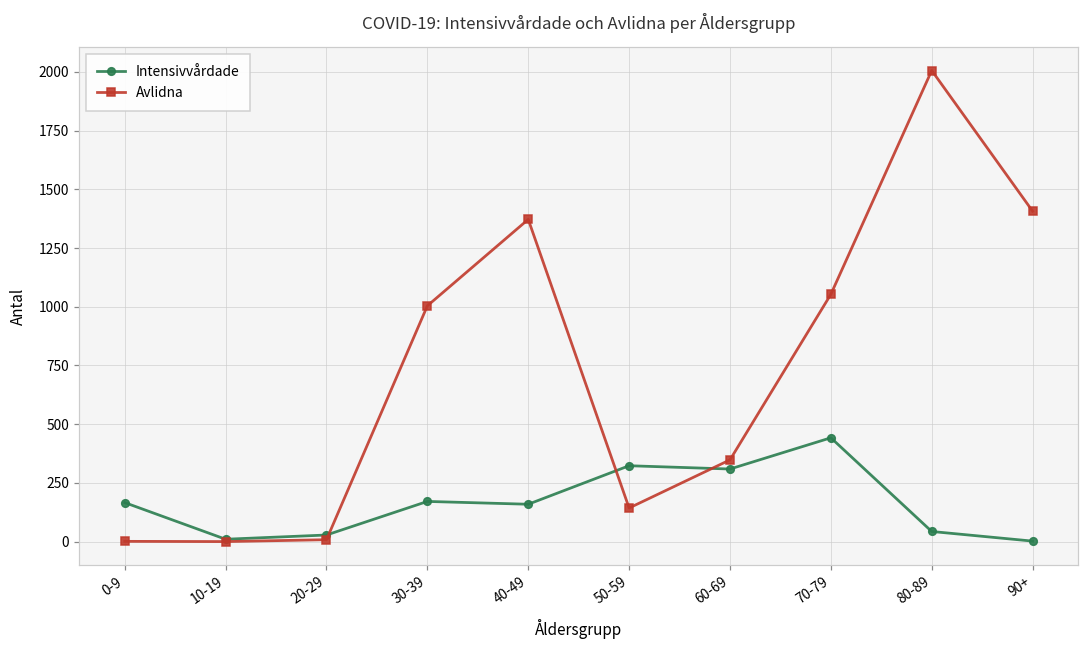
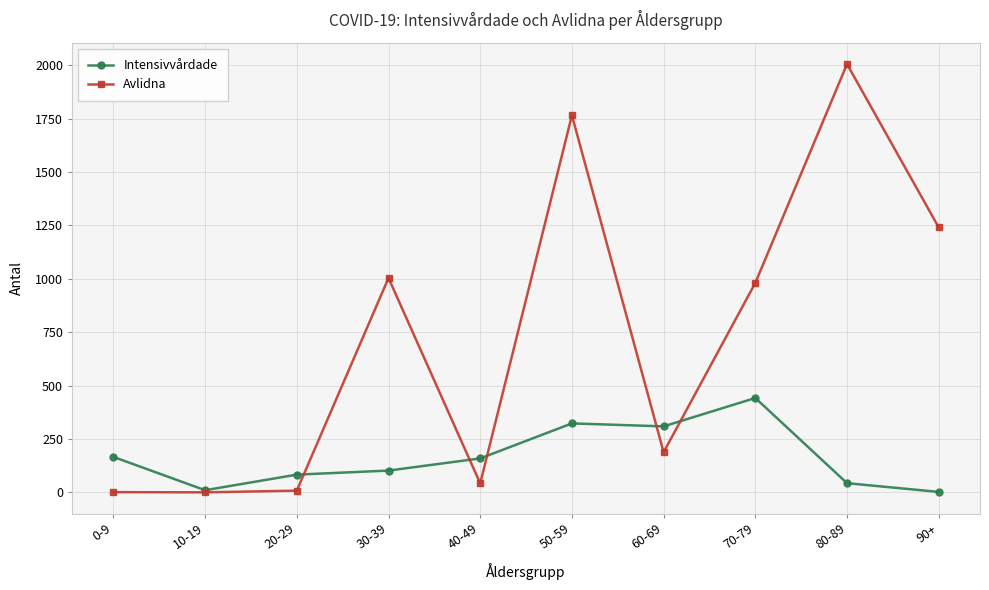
  {
    "Intensivvårdade": {
      "0-9": 170,
-     "20-29": 30,
-     "30-39": 170,
+     "20-29": 80,
+     "30-39": 100,
      "40-49": 160,
      "50-59": 320,
      "60-69": 310,
      "70-79": 440,
      "80-89": 40,
      "90+": 0
    },
    "Avlidna": {
      "0-9": 0,
      "20-29": 10,
      "30-39": 1000,
-     "40-49": 1370,
-     "50-59": 140,
-     "60-69": 350,
-     "70-79": 1050,
+     "40-49": 40,
+     "50-59": 1770,
+     "60-69": 190,
+     "70-79": 980,
      "80-89": 2010,
-     "90+": 1410
+     "90+": 1240
    }
  }
